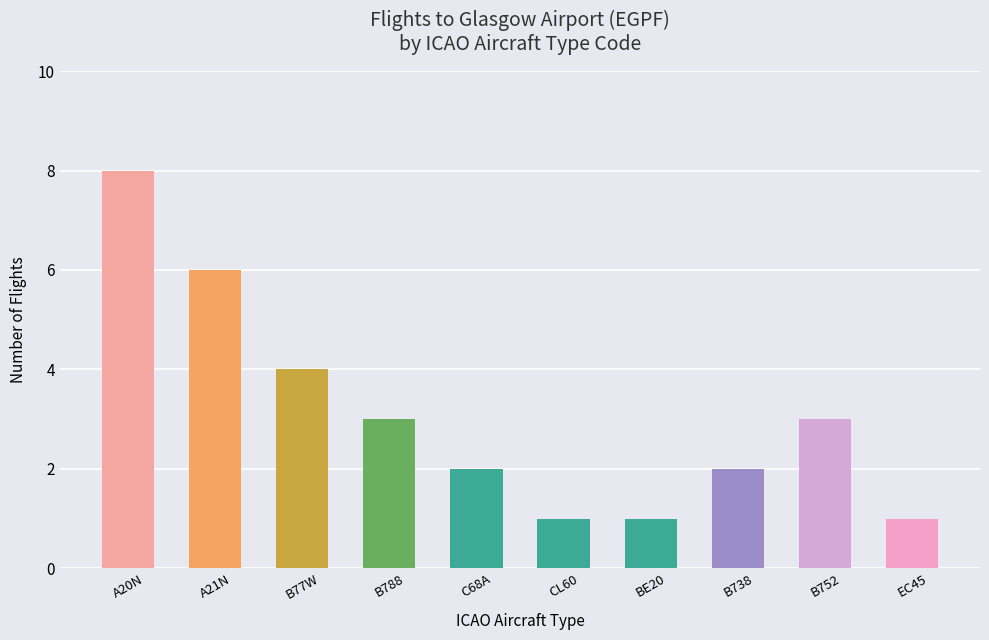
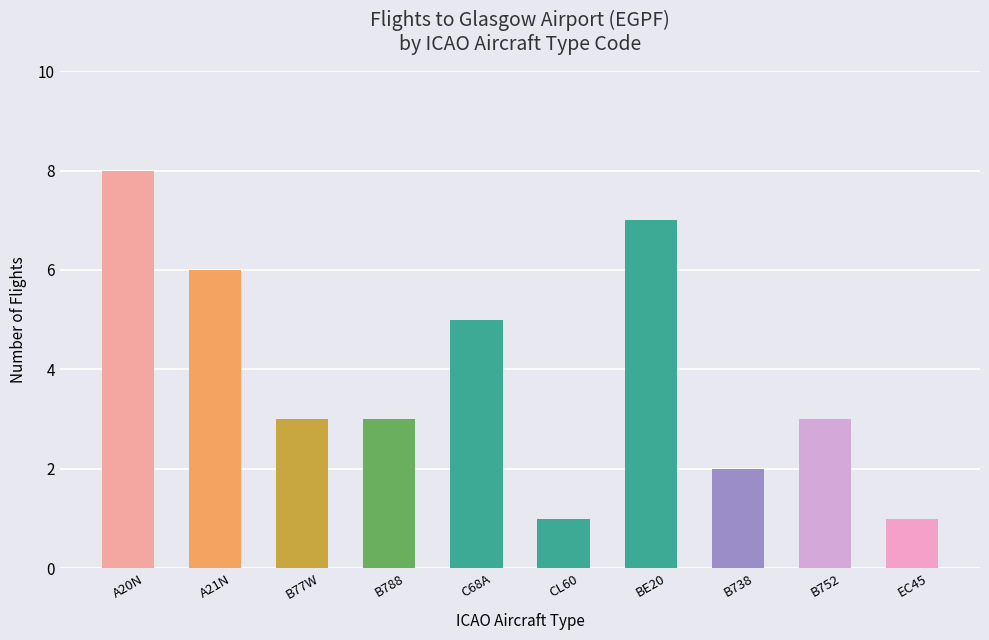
  {
    "A20N": 8,
    "A21N": 6,
-   "B77W": 4,
+   "B77W": 3,
    "B788": 3,
-   "C68A": 2,
+   "C68A": 5,
    "CL60": 1,
-   "BE20": 1,
+   "BE20": 7,
    "B738": 2,
    "B752": 3,
    "EC45": 1
  }
